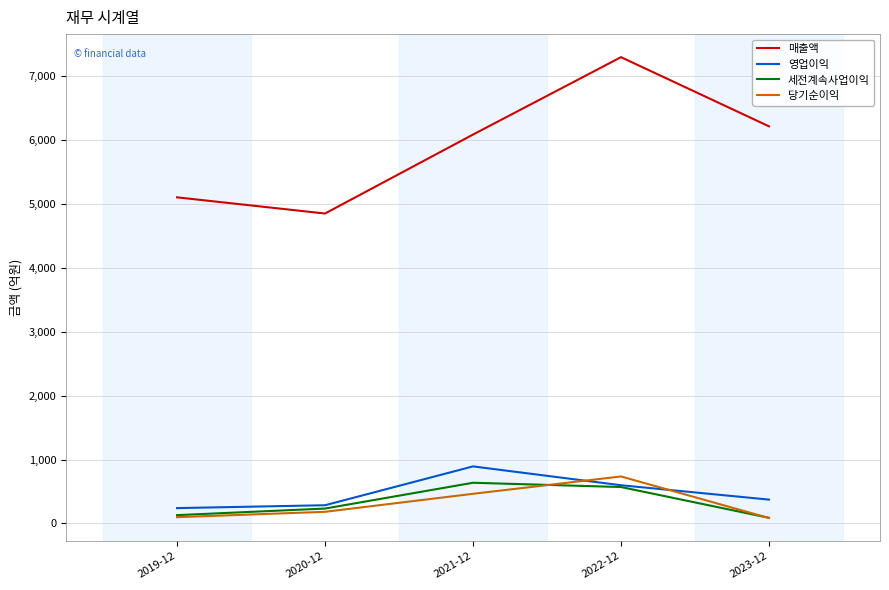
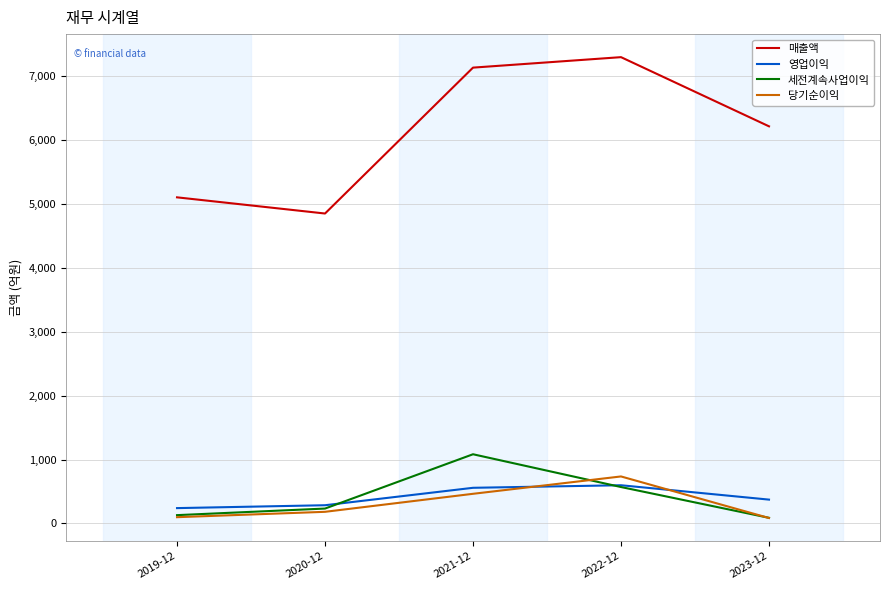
  {
    "매출액": {
      "2019-12": "5,100",
      "2020-12": "4,900",
-     "2021-12": "6,100",
+     "2021-12": "7,100",
      "2022-12": "7,300",
      "2023-12": "6,200"
    },
    "영업이익": {
      "2019-12": "200",
      "2020-12": "300",
-     "2021-12": "900",
+     "2021-12": "600",
      "2023-12": "400"
    },
    "세전계속사업이익": {
      "2020-12": "200",
-     "2021-12": "600"
+     "2021-12": "1,100"
    },
    "당기순이익": {
      "2020-12": "200",
      "2021-12": "500",
      "2022-12": "700"
    }
  }
